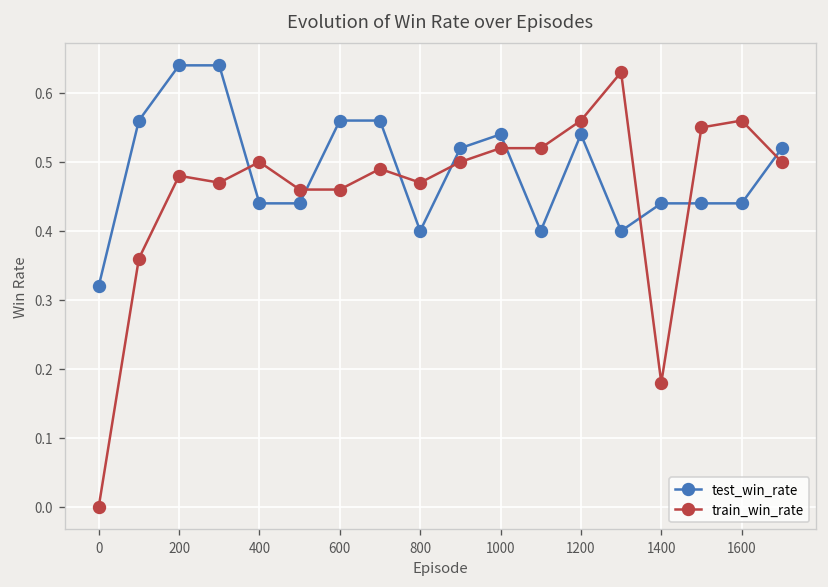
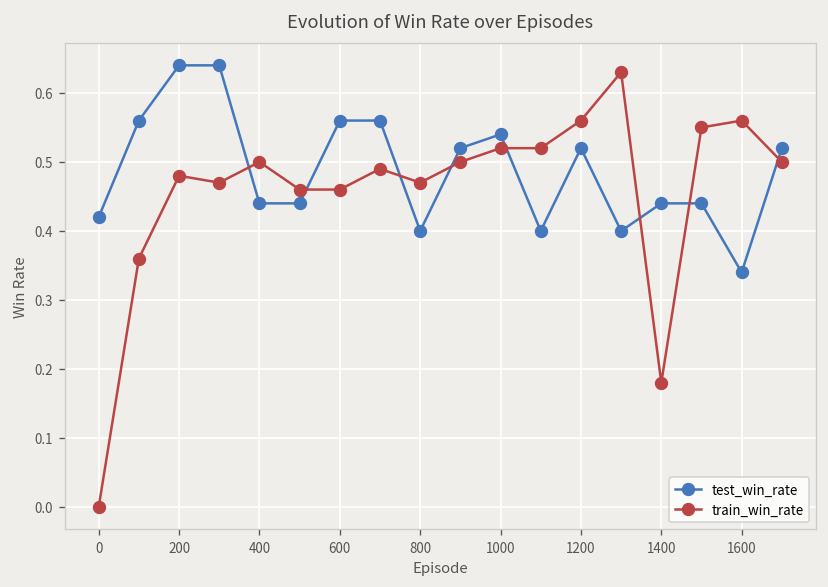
  {
    "test_win_rate": {
-     "0": 0.32,
+     "0": 0.42,
      "200": 0.64,
      "400": 0.44,
      "600": 0.56,
      "800": 0.40,
      "1000": 0.54,
-     "1200": 0.54,
+     "1200": 0.52,
      "1400": 0.44,
-     "1600": 0.44
+     "1600": 0.34
    },
    "train_win_rate": {
      "0": 0.00,
      "200": 0.48,
      "400": 0.50,
      "600": 0.46,
      "800": 0.47,
      "1000": 0.52,
      "1200": 0.56,
      "1400": 0.18,
      "1600": 0.56
    }
  }
